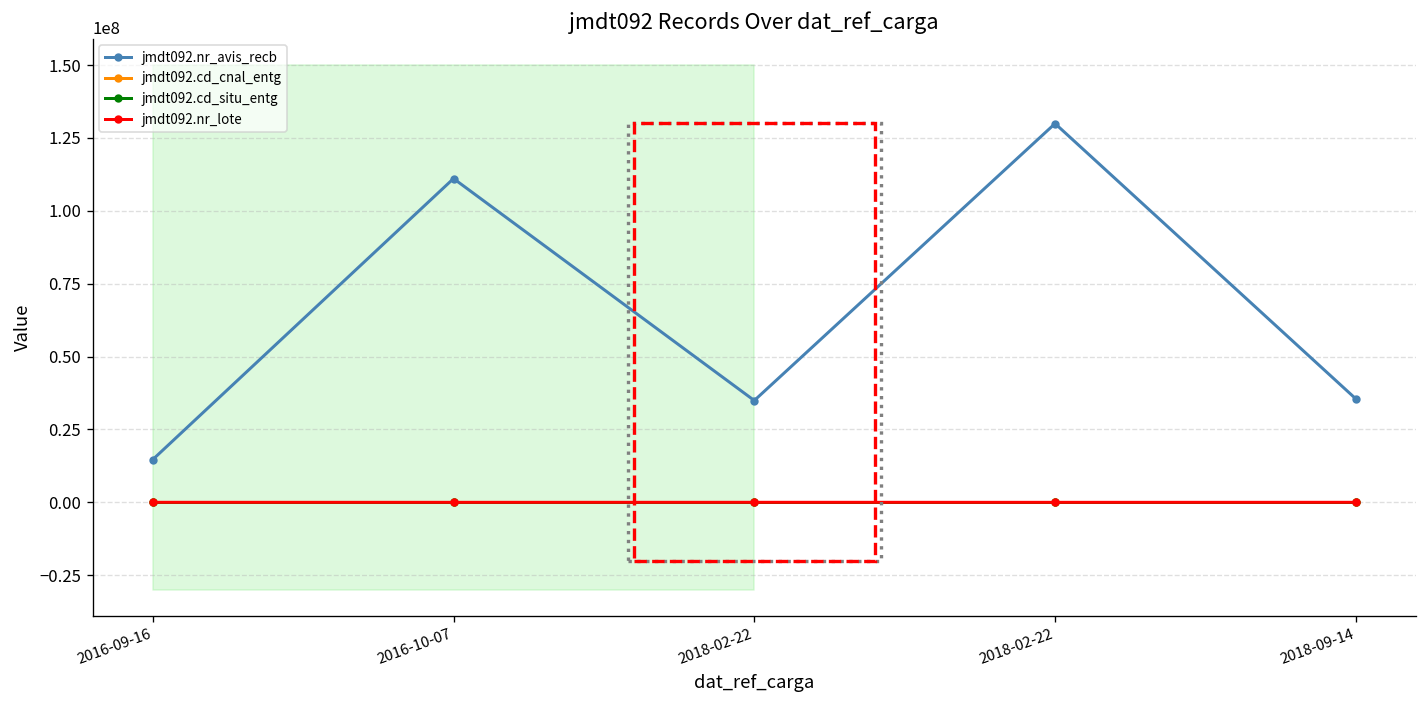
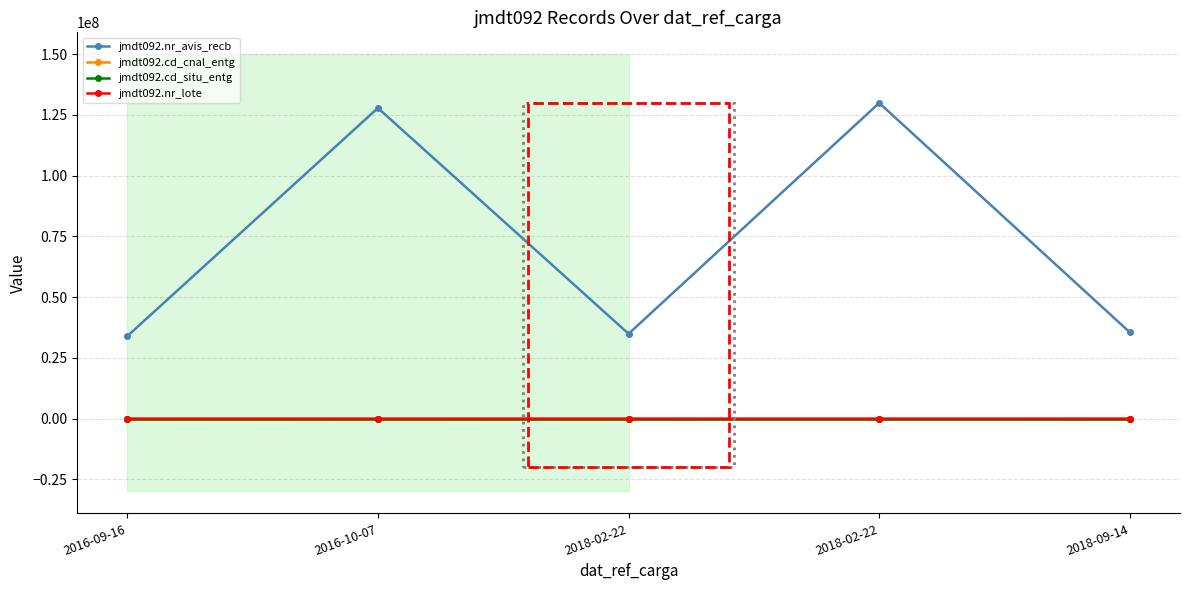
  {
    "jmdt092.nr_avis_recb": {
-     "2016-09-16": 15000000,
-     "2016-10-07": 111000000,
+     "2016-09-16": 34000000,
+     "2016-10-07": 128000000,
      "2018-09-14": 35000000
    },
    "jmdt092.nr_lote": {
      "2016-09-16": 0,
      "2016-10-07": 0,
      "2018-09-14": 0
    }
  }
